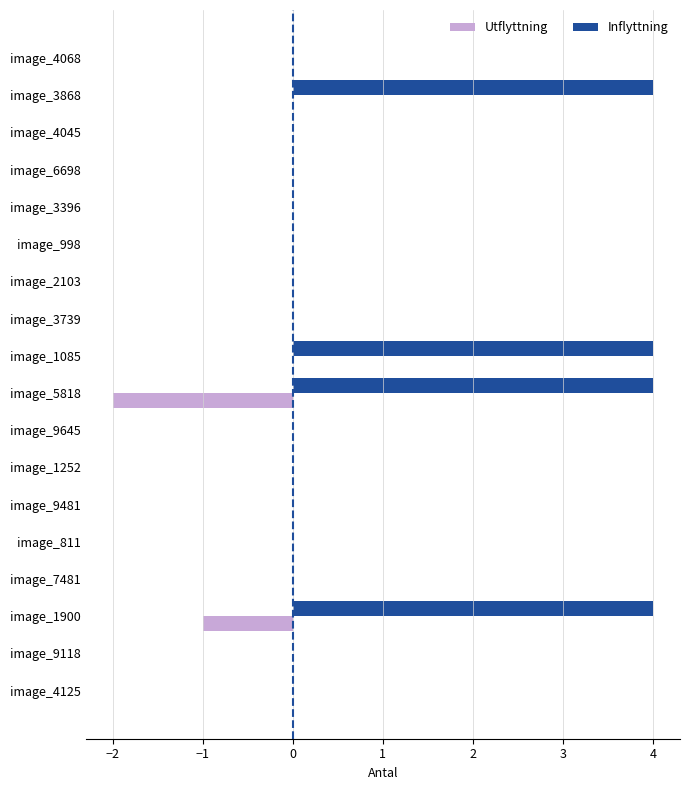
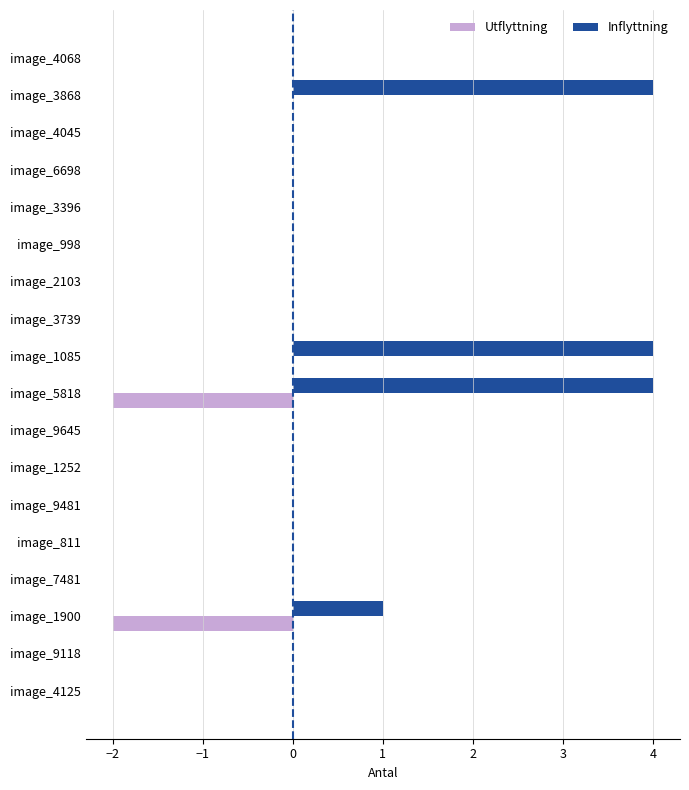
  {
    "Utflyttning": {
      "image_4068": 0.0,
      "image_3868": 0.0,
      "image_4045": 0.0,
      "image_6698": 0.0,
      "image_3396": 0.0,
      "image_998": 0.0,
      "image_2103": 0.0,
      "image_3739": 0.0,
      "image_1085": 0.0,
      "image_5818": -2.0,
      "image_9645": 0.0,
      "image_1252": 0.0,
      "image_9481": 0.0,
      "image_811": 0.0,
      "image_7481": 0.0,
-     "image_1900": -1.0,
+     "image_1900": -2.0,
      "image_9118": 0.0,
      "image_4125": 0.0
    },
    "Inflyttning": {
      "image_4068": 0,
      "image_3868": 4,
      "image_4045": 0,
      "image_6698": 0,
      "image_3396": 0,
      "image_998": 0,
      "image_2103": 0,
      "image_3739": 0,
      "image_1085": 4,
      "image_5818": 4,
      "image_9645": 0,
      "image_1252": 0,
      "image_9481": 0,
      "image_811": 0,
      "image_7481": 0,
-     "image_1900": 4,
+     "image_1900": 1,
      "image_9118": 0,
      "image_4125": 0
    }
  }
